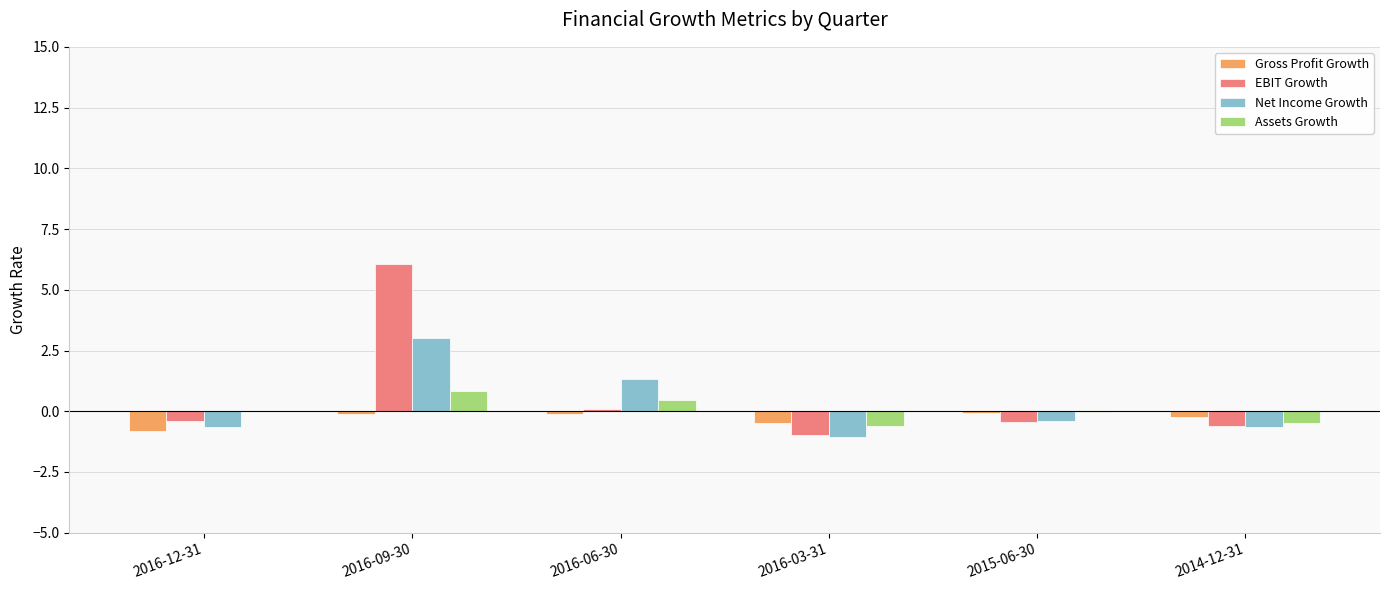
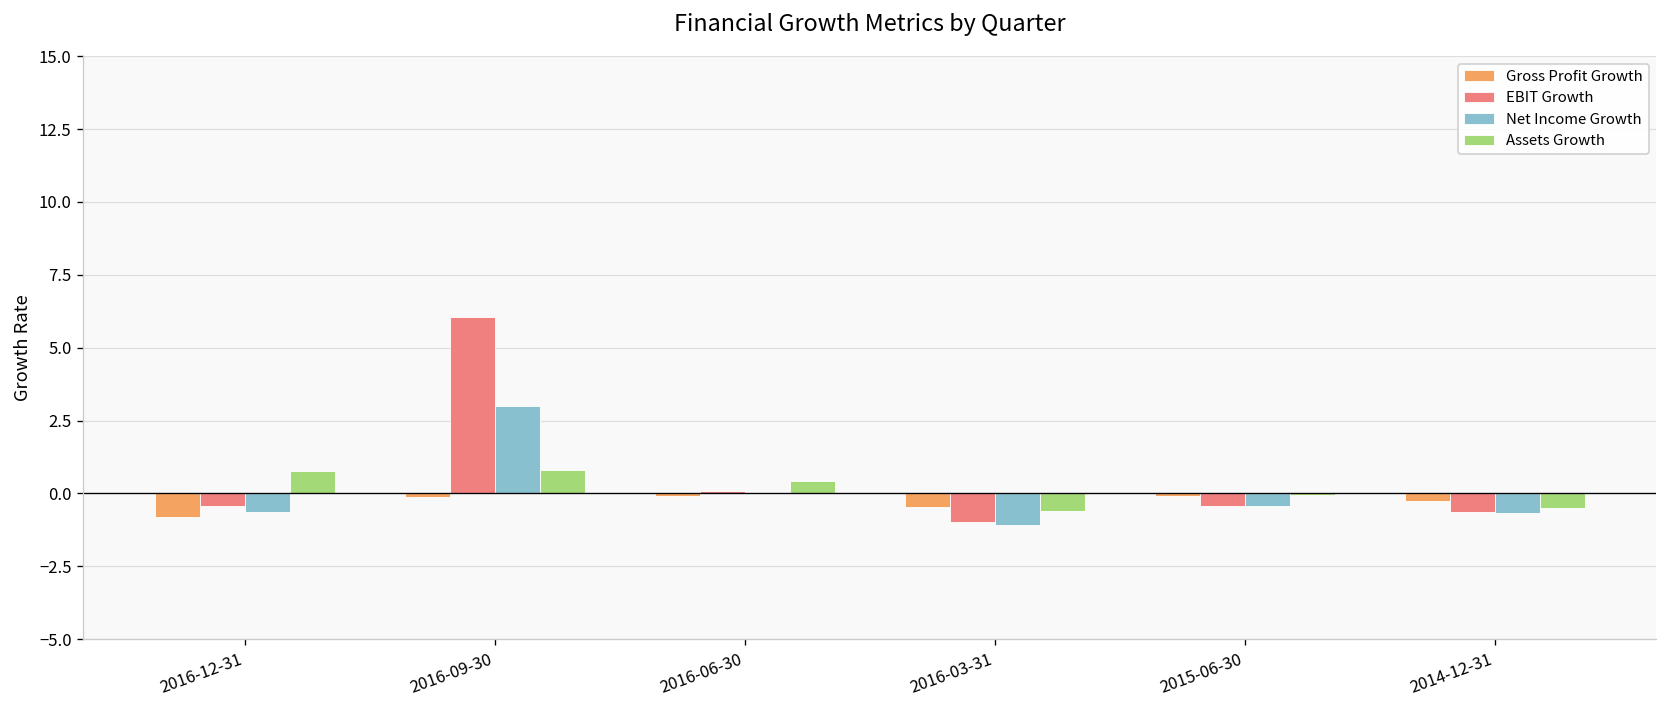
  {
    "Net Income Growth": {
      "2016-12-31": -0.7,
      "2016-09-30": 3.0,
-     "2016-06-30": 1.3,
+     "2016-06-30": 0.1,
      "2016-03-31": -1.1,
      "2015-06-30": -0.4,
      "2014-12-31": -0.7
    },
    "Assets Growth": {
-     "2016-12-31": 0.0,
+     "2016-12-31": 0.8,
      "2016-09-30": 0.8,
      "2016-06-30": 0.4,
      "2016-03-31": -0.6,
      "2014-12-31": -0.5
    }
  }
